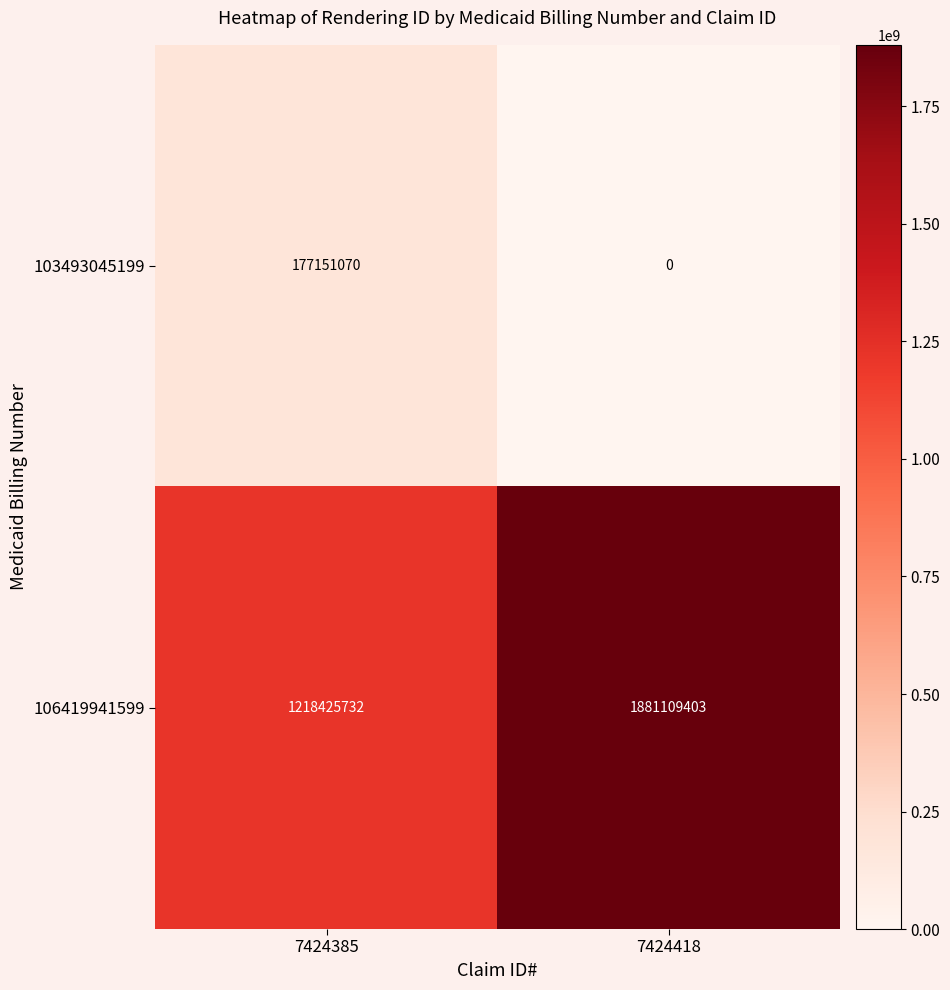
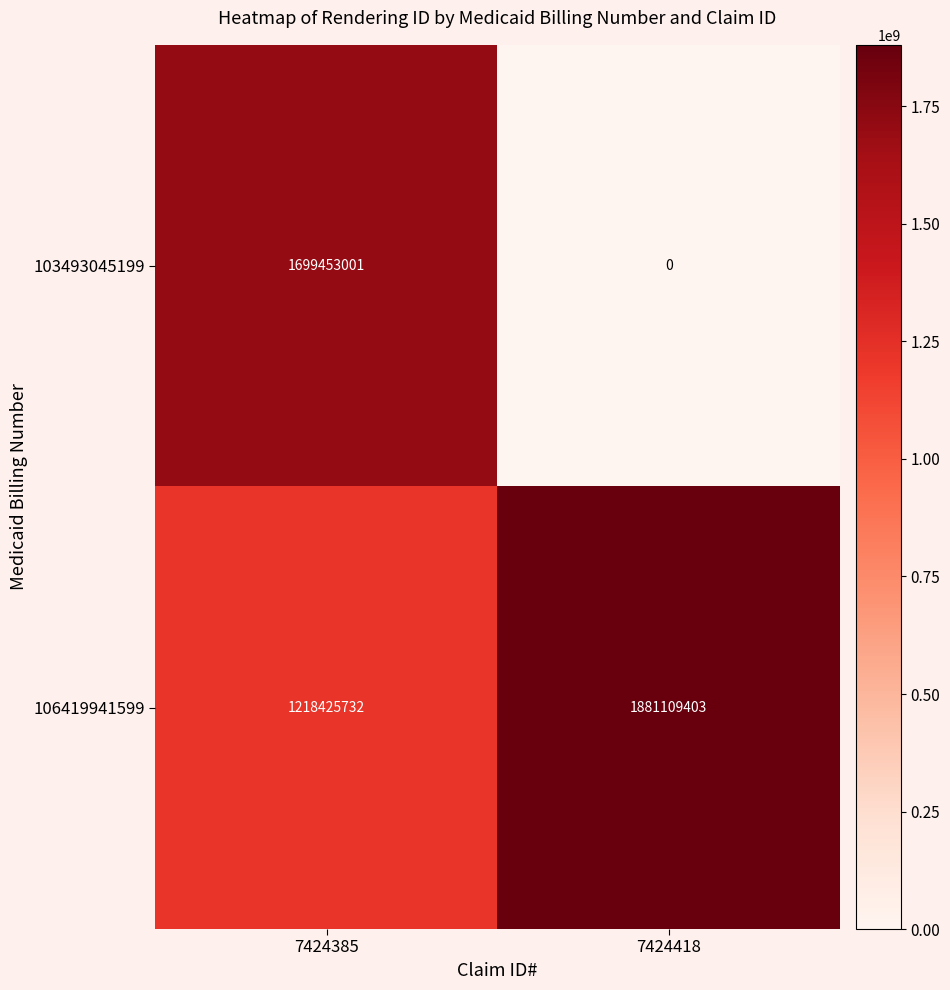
  {
    "103493045199": {
-     "7424385": 177151070,
+     "7424385": 1699453001,
      "7424418": 0
    },
    "106419941599": {
      "7424385": 1218425732,
      "7424418": 1881109403
    }
  }
